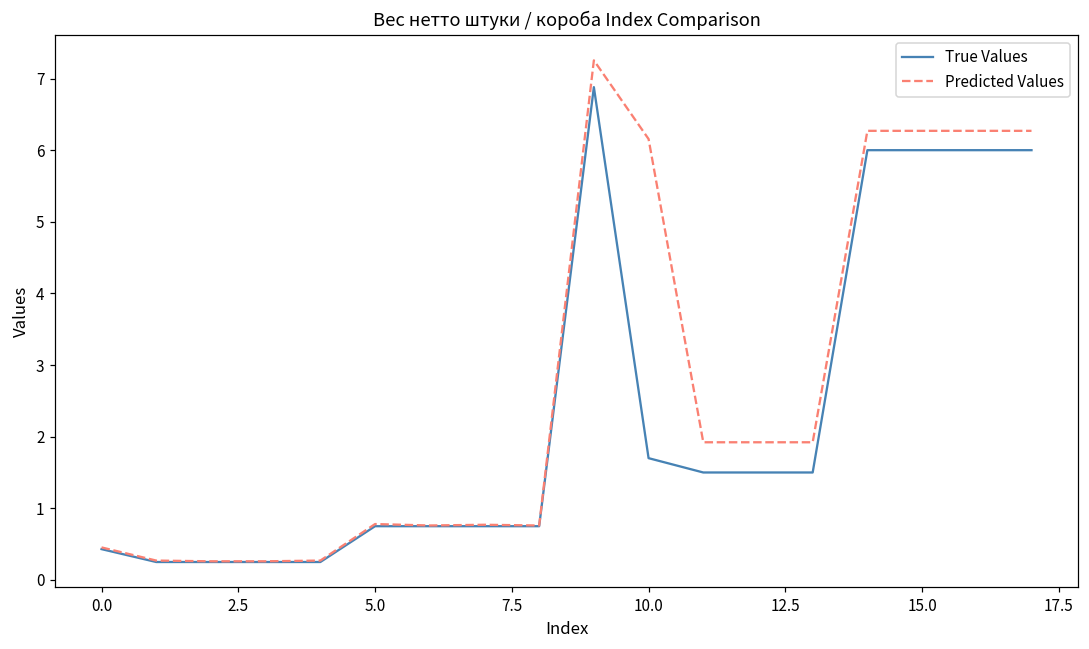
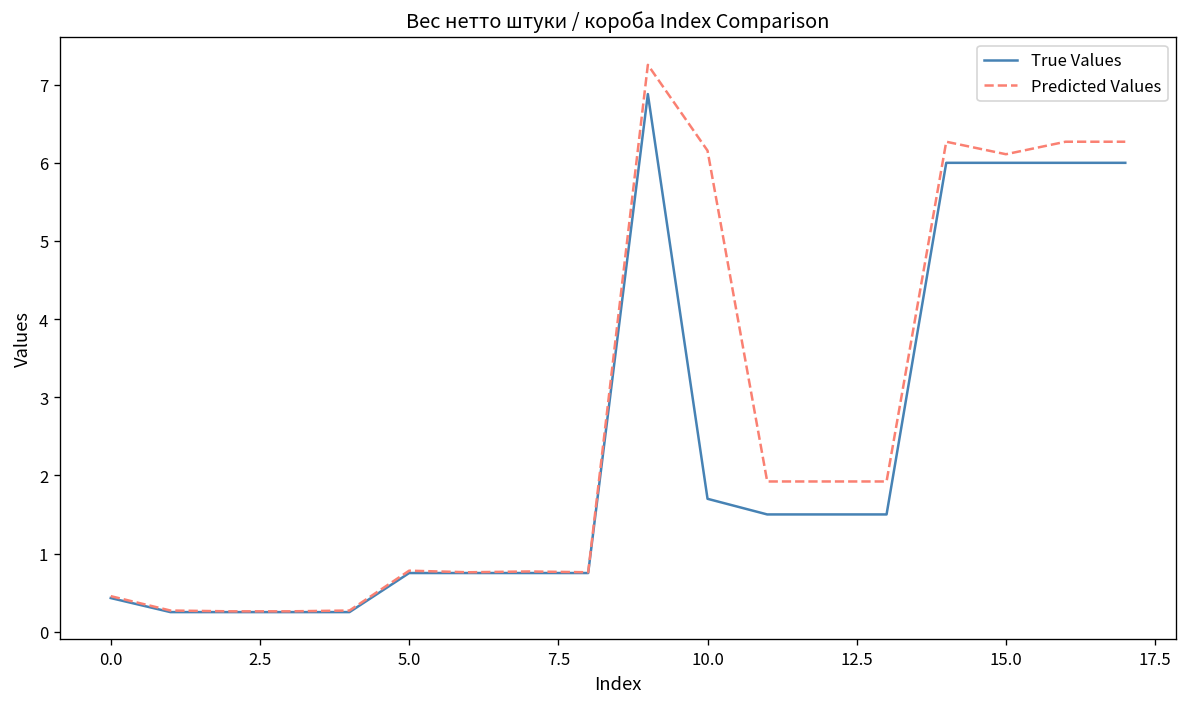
  {
    "True Values": {
      "10.0": 1.7,
      "15.0": 6.0
    },
    "Predicted Values": {
      "10.0": 6.2,
-     "15.0": 6.3
+     "15.0": 6.1
    }
  }
